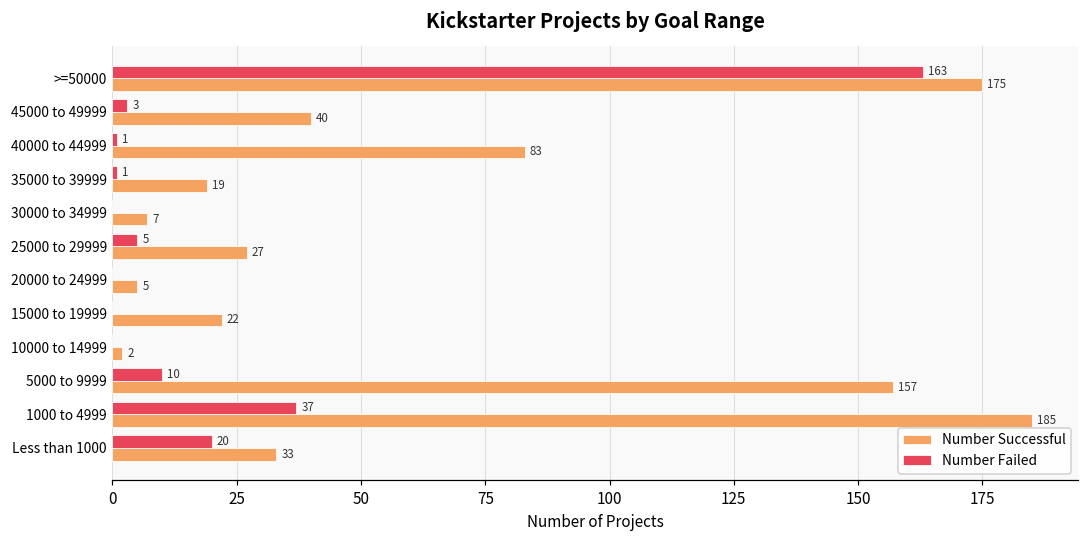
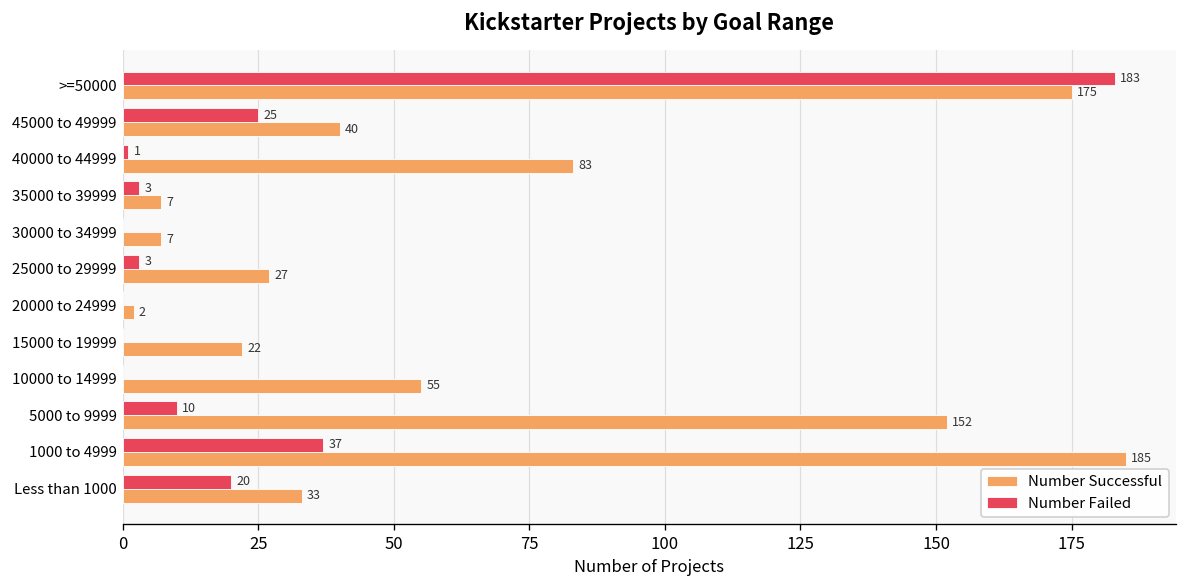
  {
    "Number Successful": {
      ">=50000": 175,
      "45000 to 49999": 40,
      "40000 to 44999": 83,
-     "35000 to 39999": 19,
+     "35000 to 39999": 7,
      "30000 to 34999": 7,
      "25000 to 29999": 27,
-     "20000 to 24999": 5,
+     "20000 to 24999": 2,
      "15000 to 19999": 22,
-     "10000 to 14999": 2,
-     "5000 to 9999": 157,
+     "10000 to 14999": 55,
+     "5000 to 9999": 152,
      "1000 to 4999": 185,
      "Less than 1000": 33
    },
    "Number Failed": {
-     ">=50000": 163,
-     "45000 to 49999": 3,
+     ">=50000": 183,
+     "45000 to 49999": 25,
      "40000 to 44999": 1,
-     "35000 to 39999": 1,
-     "25000 to 29999": 5,
+     "35000 to 39999": 3,
+     "25000 to 29999": 3,
      "5000 to 9999": 10,
      "1000 to 4999": 37,
      "Less than 1000": 20
    }
  }
